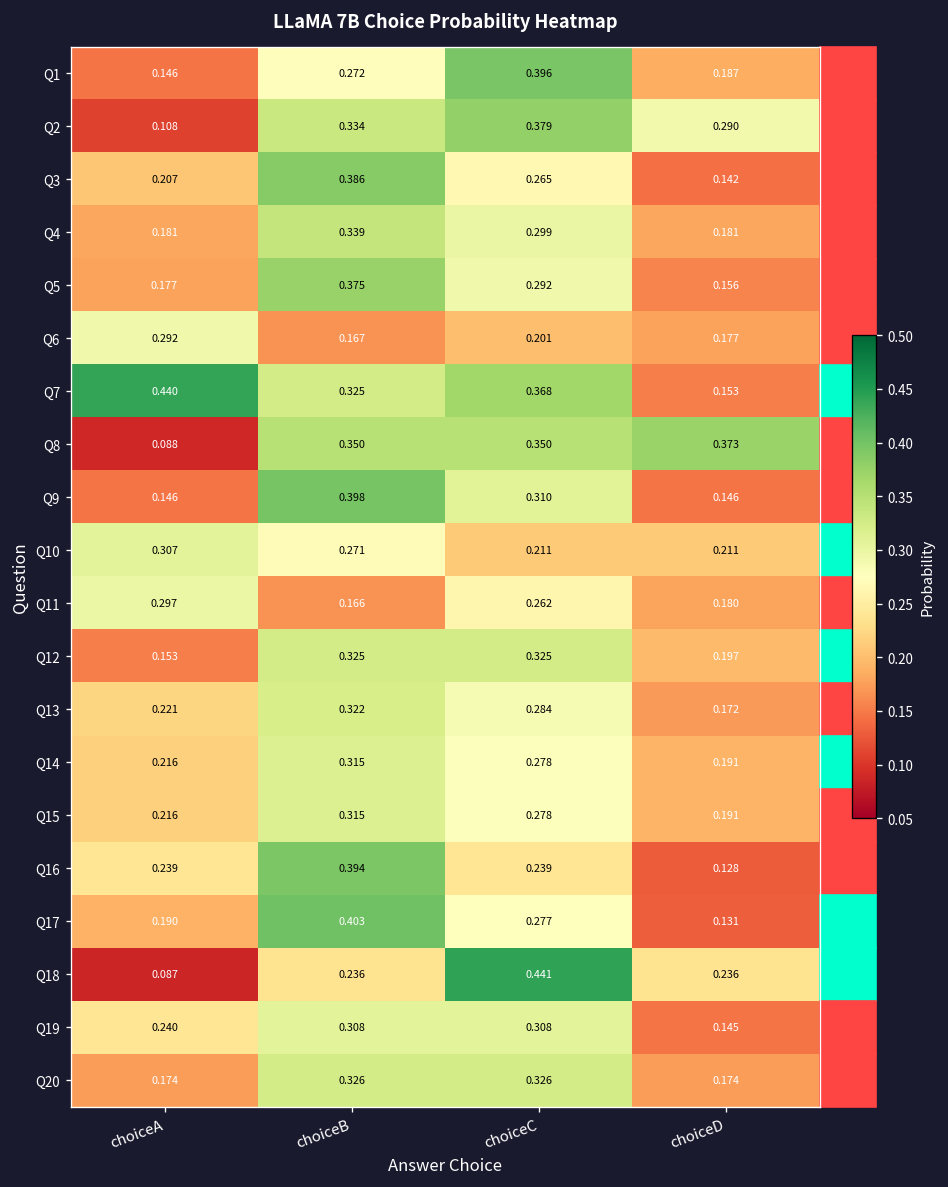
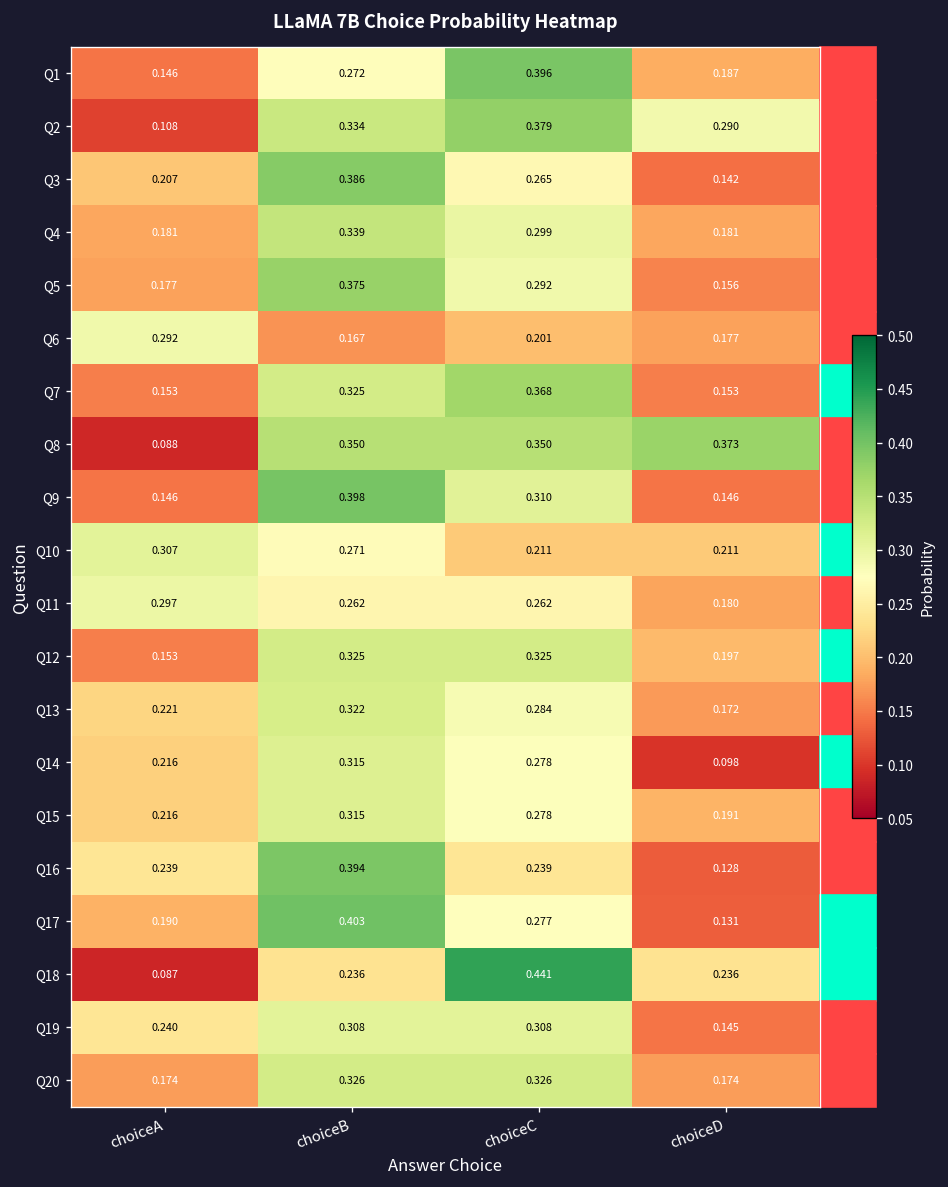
  {
    "Q1": {
      "choiceA": 0.146,
      "choiceB": 0.272,
      "choiceC": 0.396,
      "choiceD": 0.187
    },
    "Q2": {
      "choiceA": 0.108,
      "choiceB": 0.334,
      "choiceC": 0.379,
      "choiceD": 0.290
    },
    "Q3": {
      "choiceA": 0.207,
      "choiceB": 0.386,
      "choiceC": 0.265,
      "choiceD": 0.142
    },
    "Q4": {
      "choiceA": 0.181,
      "choiceB": 0.339,
      "choiceC": 0.299,
      "choiceD": 0.181
    },
    "Q5": {
      "choiceA": 0.177,
      "choiceB": 0.375,
      "choiceC": 0.292,
      "choiceD": 0.156
    },
    "Q6": {
      "choiceA": 0.292,
      "choiceB": 0.167,
      "choiceC": 0.201,
      "choiceD": 0.177
    },
    "Q7": {
-     "choiceA": 0.440,
+     "choiceA": 0.153,
      "choiceB": 0.325,
      "choiceC": 0.368,
      "choiceD": 0.153
    },
    "Q8": {
      "choiceA": 0.088,
      "choiceB": 0.350,
      "choiceC": 0.350,
      "choiceD": 0.373
    },
    "Q9": {
      "choiceA": 0.146,
      "choiceB": 0.398,
      "choiceC": 0.310,
      "choiceD": 0.146
    },
    "Q10": {
      "choiceA": 0.307,
      "choiceB": 0.271,
      "choiceC": 0.211,
      "choiceD": 0.211
    },
    "Q11": {
      "choiceA": 0.297,
-     "choiceB": 0.166,
+     "choiceB": 0.262,
      "choiceC": 0.262,
      "choiceD": 0.180
    },
    "Q12": {
      "choiceA": 0.153,
      "choiceB": 0.325,
      "choiceC": 0.325,
      "choiceD": 0.197
    },
    "Q13": {
      "choiceA": 0.221,
      "choiceB": 0.322,
      "choiceC": 0.284,
      "choiceD": 0.172
    },
    "Q14": {
      "choiceA": 0.216,
      "choiceB": 0.315,
      "choiceC": 0.278,
-     "choiceD": 0.191
+     "choiceD": 0.098
    },
    "Q15": {
      "choiceA": 0.216,
      "choiceB": 0.315,
      "choiceC": 0.278,
      "choiceD": 0.191
    },
    "Q16": {
      "choiceA": 0.239,
      "choiceB": 0.394,
      "choiceC": 0.239,
      "choiceD": 0.128
    },
    "Q17": {
      "choiceA": 0.190,
      "choiceB": 0.403,
      "choiceC": 0.277,
      "choiceD": 0.131
    },
    "Q18": {
      "choiceA": 0.087,
      "choiceB": 0.236,
      "choiceC": 0.441,
      "choiceD": 0.236
    },
    "Q19": {
      "choiceA": 0.240,
      "choiceB": 0.308,
      "choiceC": 0.308,
      "choiceD": 0.145
    },
    "Q20": {
      "choiceA": 0.174,
      "choiceB": 0.326,
      "choiceC": 0.326,
      "choiceD": 0.174
    }
  }
